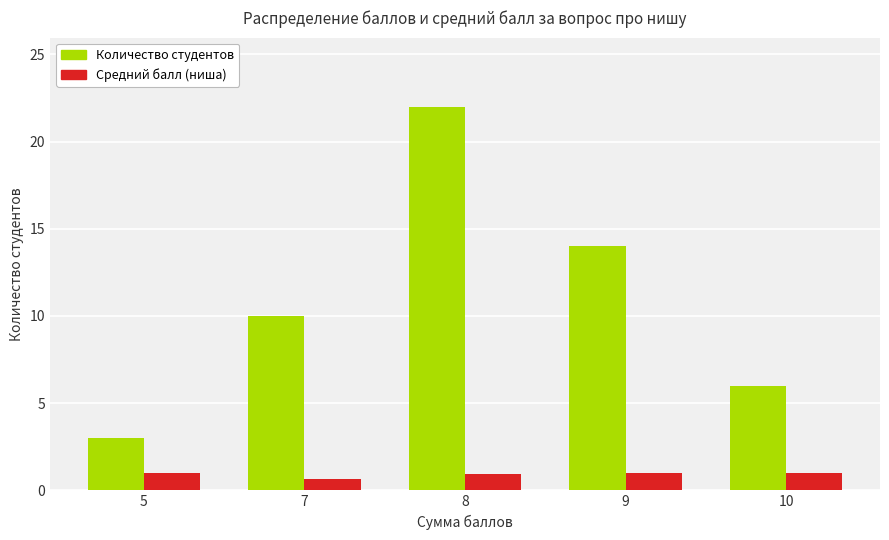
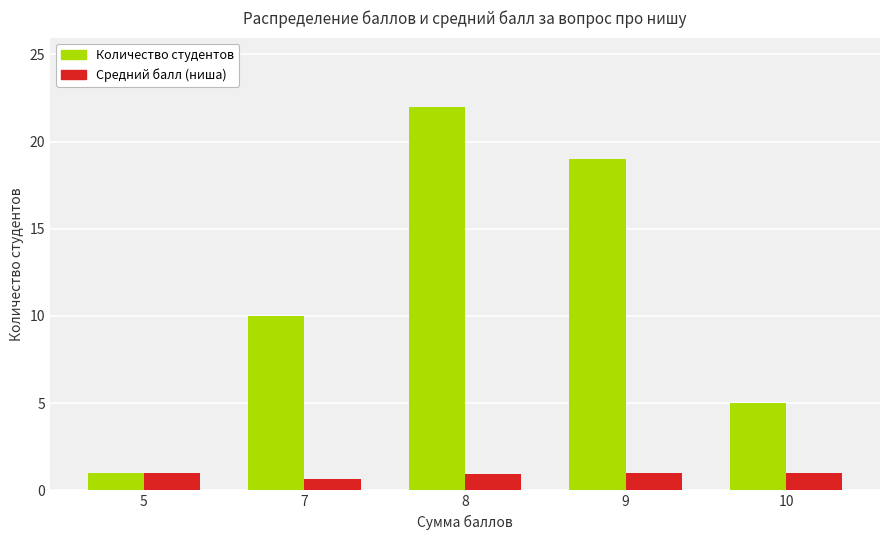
  {
    "Количество студентов": {
-     "5": 3,
+     "5": 1,
      "7": 10,
      "8": 22,
-     "9": 14,
-     "10": 6
+     "9": 19,
+     "10": 5
    }
  }
